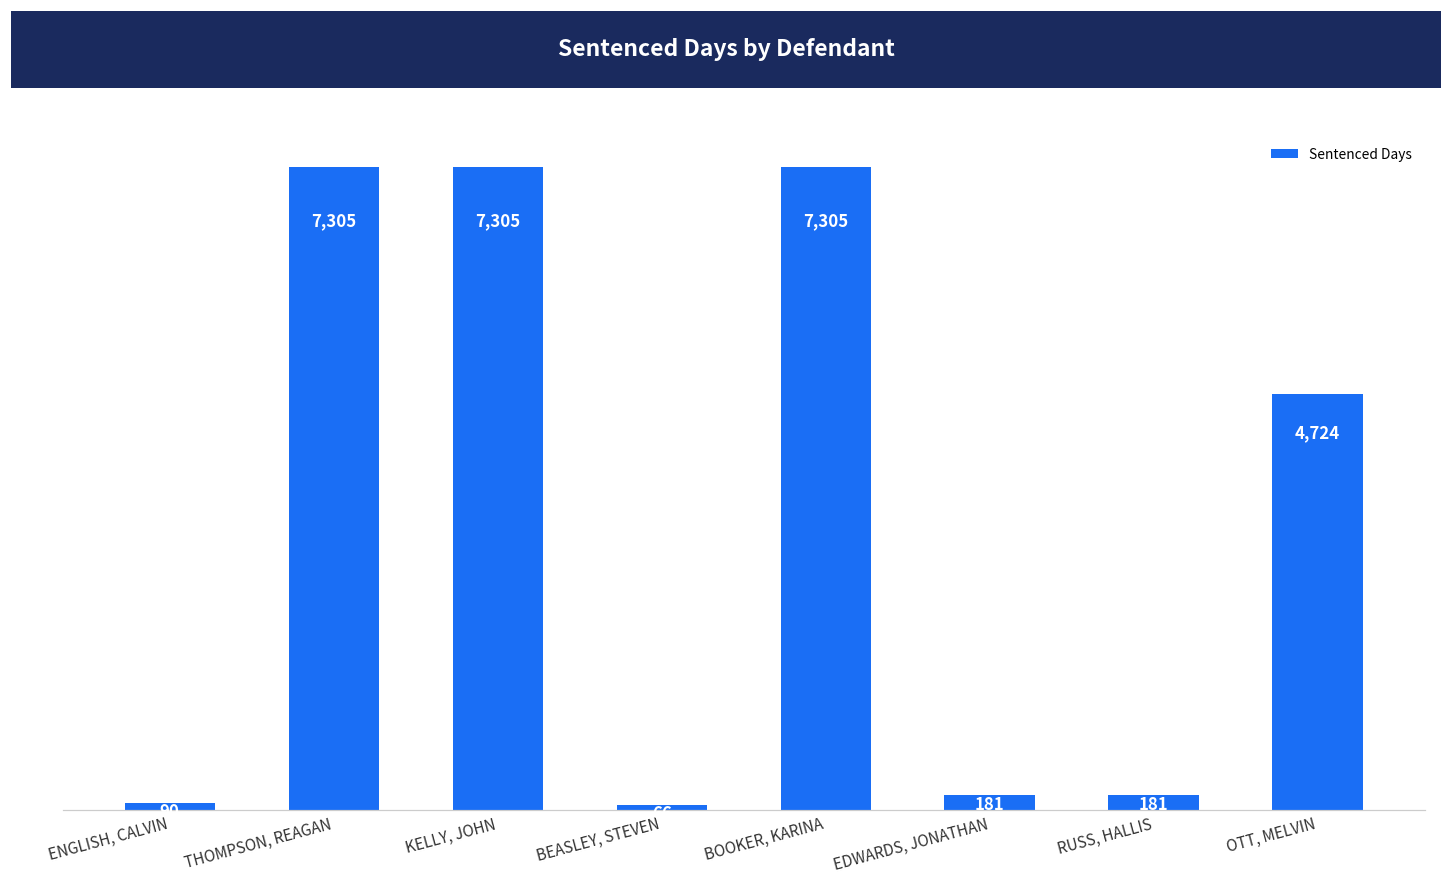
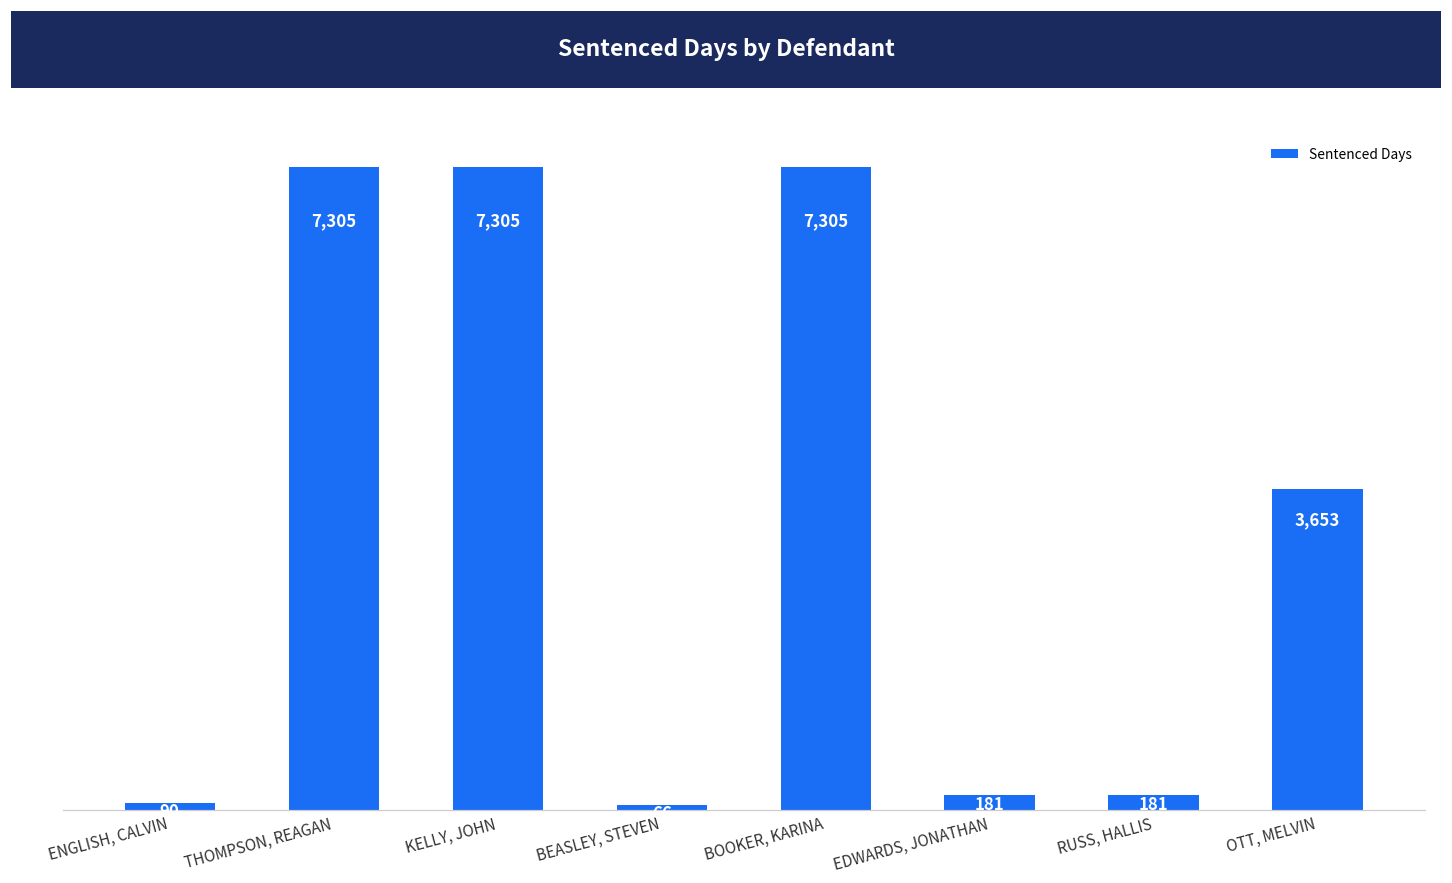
  {
    "THOMPSON, REAGAN": "7,305",
    "KELLY, JOHN": "7,305",
    "BOOKER, KARINA": "7,305",
    "EDWARDS, JONATHAN": "181",
    "RUSS, HALLIS": "181",
-   "OTT, MELVIN": "4,724"
+   "OTT, MELVIN": "3,653"
  }
